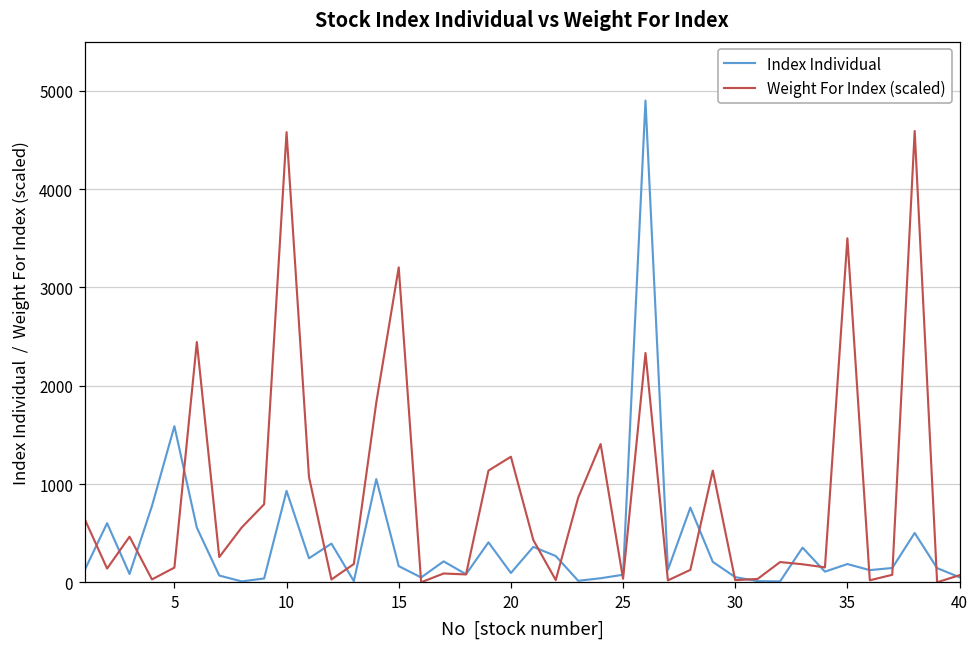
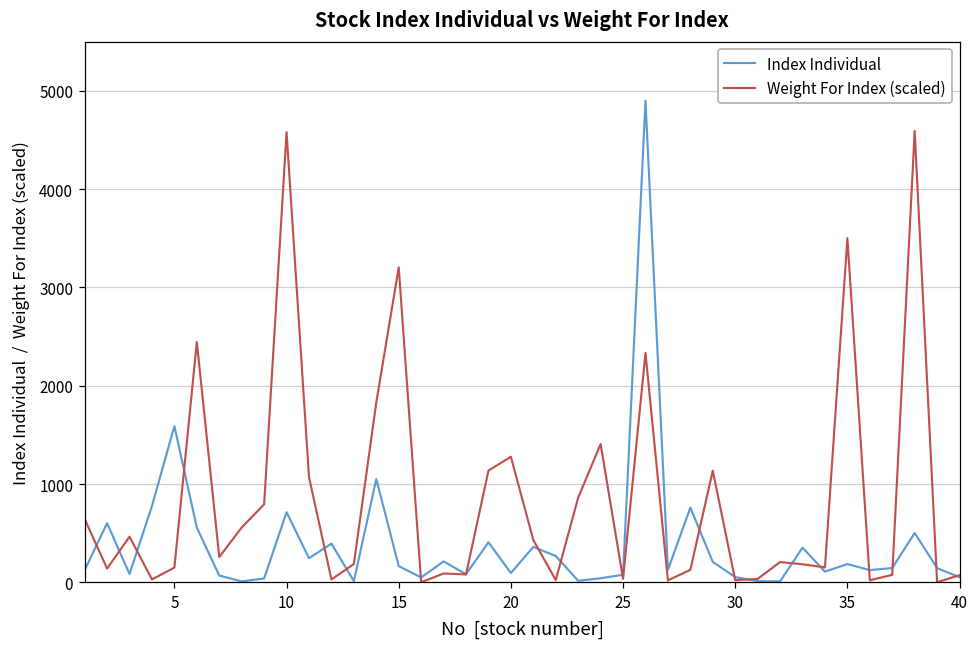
  {
    "Index Individual": {
      "5": 1600,
-     "10": 900,
+     "10": 700,
      "15": 200,
      "20": 100,
      "25": 100,
      "30": 100,
      "35": 200
    },
    "Weight For Index (scaled)": {
      "5": 100,
      "10": 4600,
      "15": 3200,
      "20": 1300,
      "25": 0,
      "30": 0,
      "35": 3500
    }
  }
